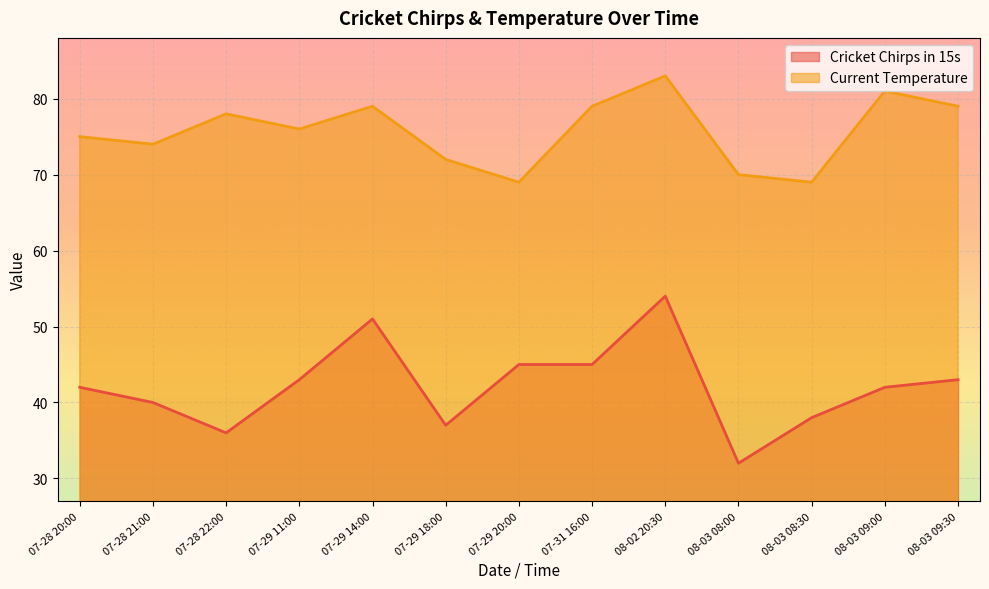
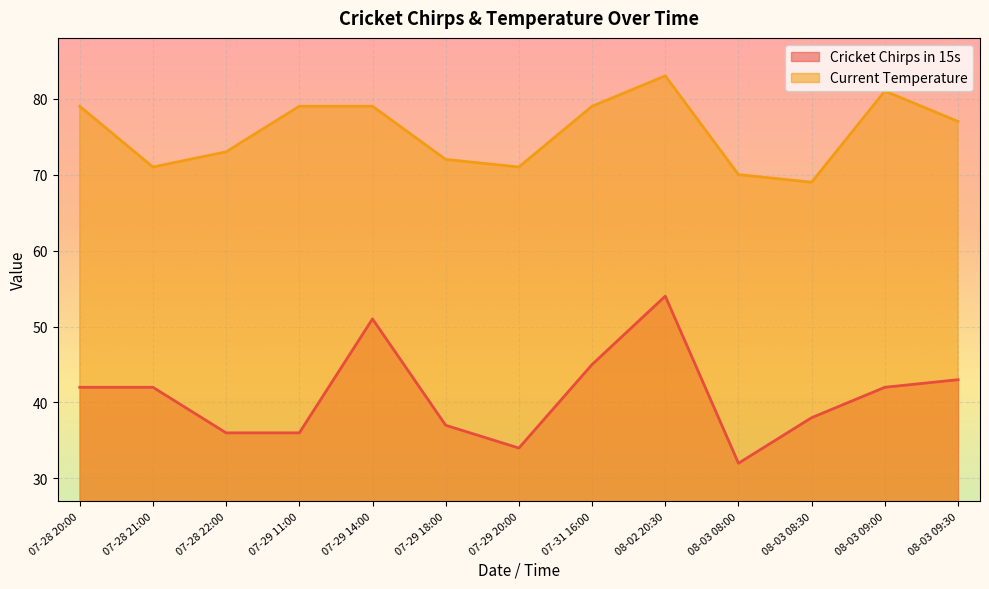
  {
    "Cricket Chirps in 15s": {
      "07-28 20:00": 42,
-     "07-28 21:00": 40,
+     "07-28 21:00": 42,
      "07-28 22:00": 36,
-     "07-29 11:00": 43,
+     "07-29 11:00": 36,
      "07-29 14:00": 51,
      "07-29 18:00": 37,
-     "07-29 20:00": 45,
+     "07-29 20:00": 34,
      "07-31 16:00": 45,
      "08-02 20:30": 54,
      "08-03 08:00": 32,
      "08-03 08:30": 38,
      "08-03 09:00": 42,
      "08-03 09:30": 43
    },
    "Current Temperature": {
-     "07-28 20:00": 75,
-     "07-28 21:00": 74,
-     "07-28 22:00": 78,
-     "07-29 11:00": 76,
+     "07-28 20:00": 79,
+     "07-28 21:00": 71,
+     "07-28 22:00": 73,
+     "07-29 11:00": 79,
      "07-29 14:00": 79,
      "07-29 18:00": 72,
-     "07-29 20:00": 69,
+     "07-29 20:00": 71,
      "07-31 16:00": 79,
      "08-02 20:30": 83,
      "08-03 08:00": 70,
      "08-03 08:30": 69,
      "08-03 09:00": 81,
-     "08-03 09:30": 79
+     "08-03 09:30": 77
    }
  }
